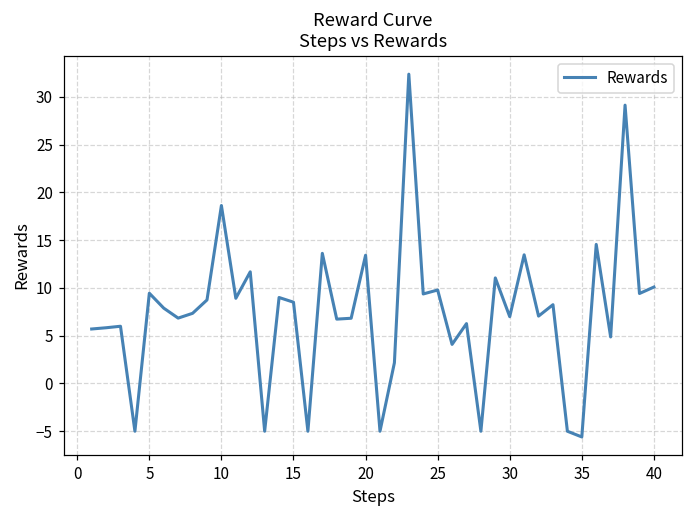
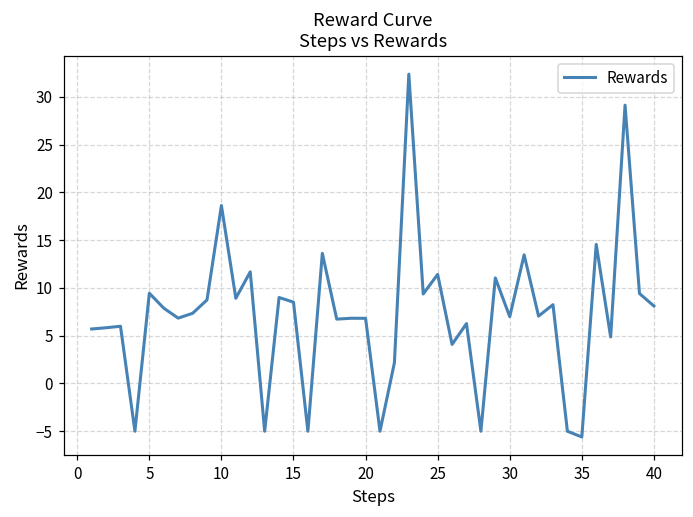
  {
    "5": 9,
    "10": 19,
    "15": 9,
-   "20": 13,
-   "25": 10,
+   "20": 7,
+   "25": 11,
    "30": 7,
    "35": -6,
-   "40": 10
+   "40": 8
  }
